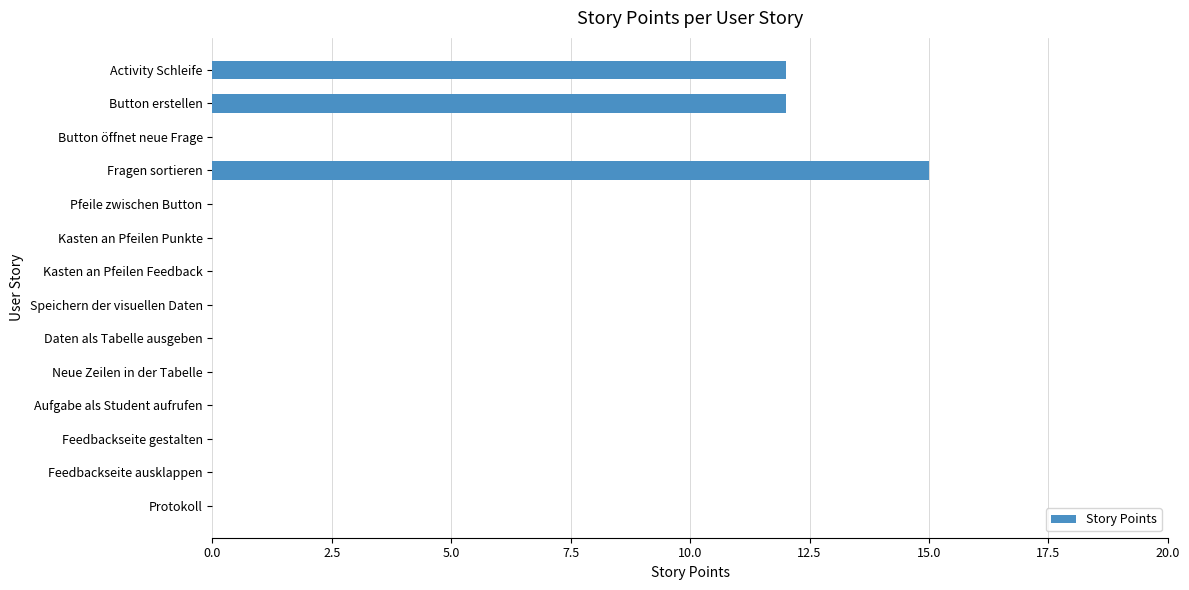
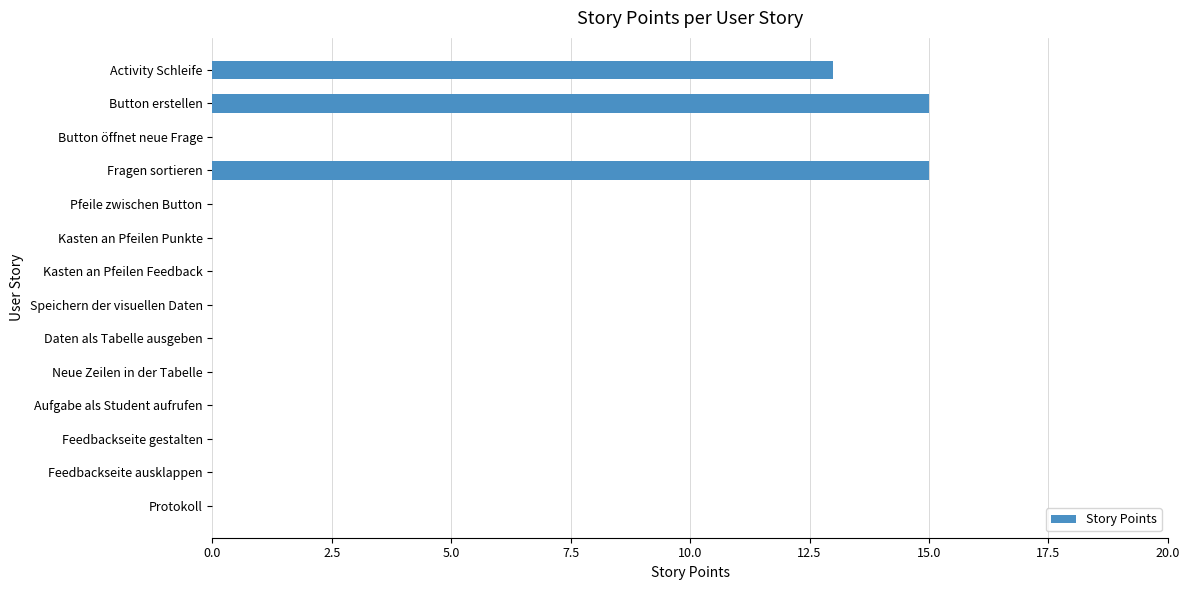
  {
-   "Activity Schleife": 12,
-   "Button erstellen": 12,
+   "Activity Schleife": 13,
+   "Button erstellen": 15,
    "Button öffnet neue Frage": 0,
    "Fragen sortieren": 15,
    "Pfeile zwischen Button": 0,
    "Kasten an Pfeilen Punkte": 0,
    "Kasten an Pfeilen Feedback": 0,
    "Speichern der visuellen Daten": 0,
    "Daten als Tabelle ausgeben": 0,
    "Neue Zeilen in der Tabelle": 0,
    "Aufgabe als Student aufrufen": 0,
    "Feedbackseite gestalten": 0,
    "Feedbackseite ausklappen": 0,
    "Protokoll": 0
  }
